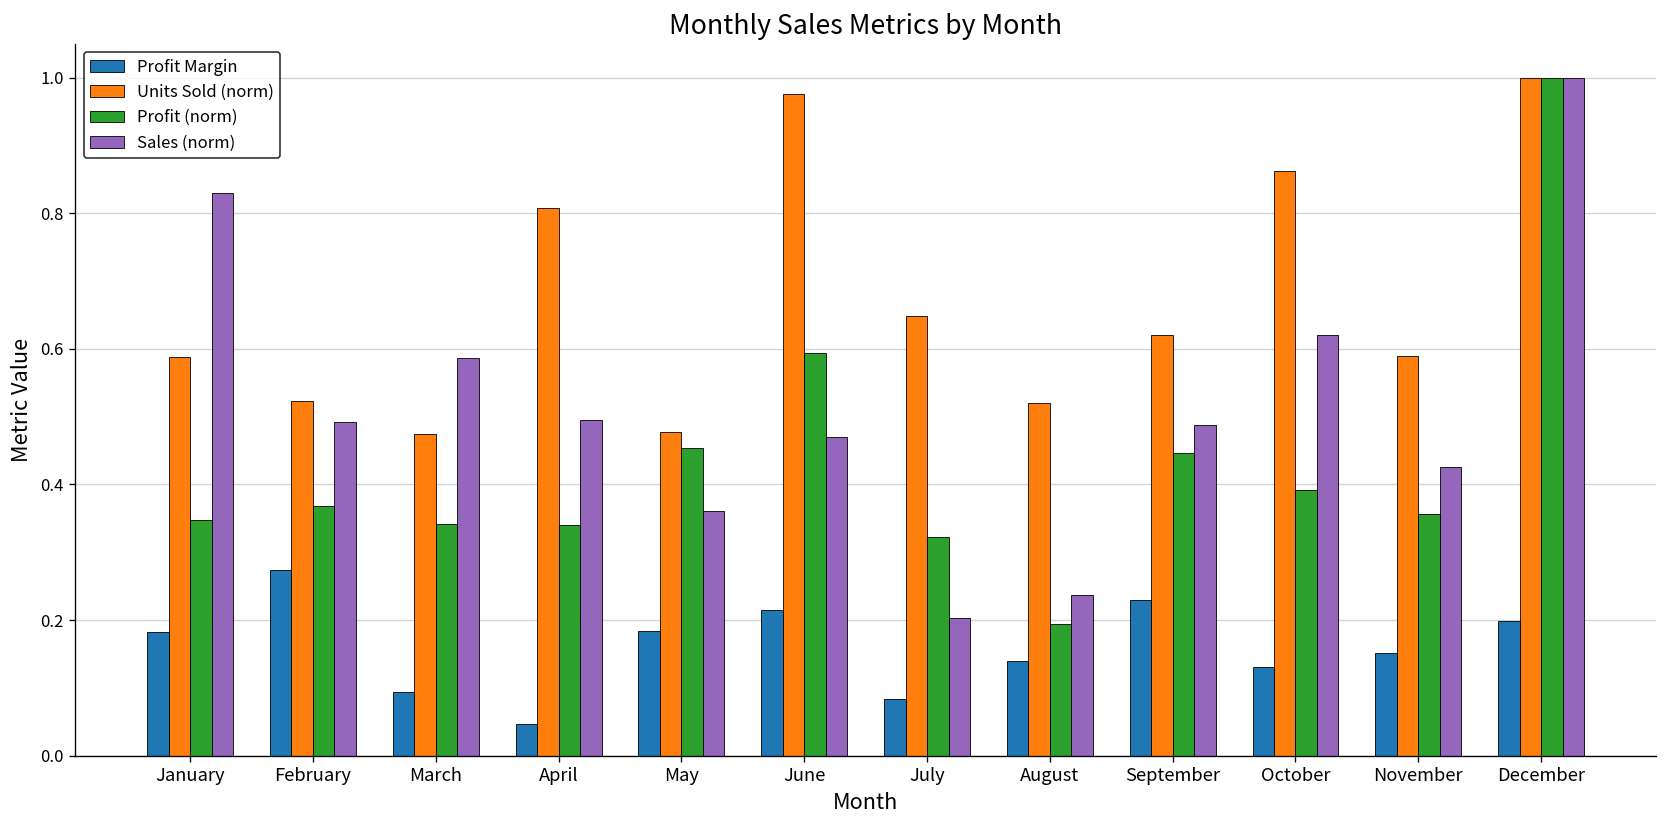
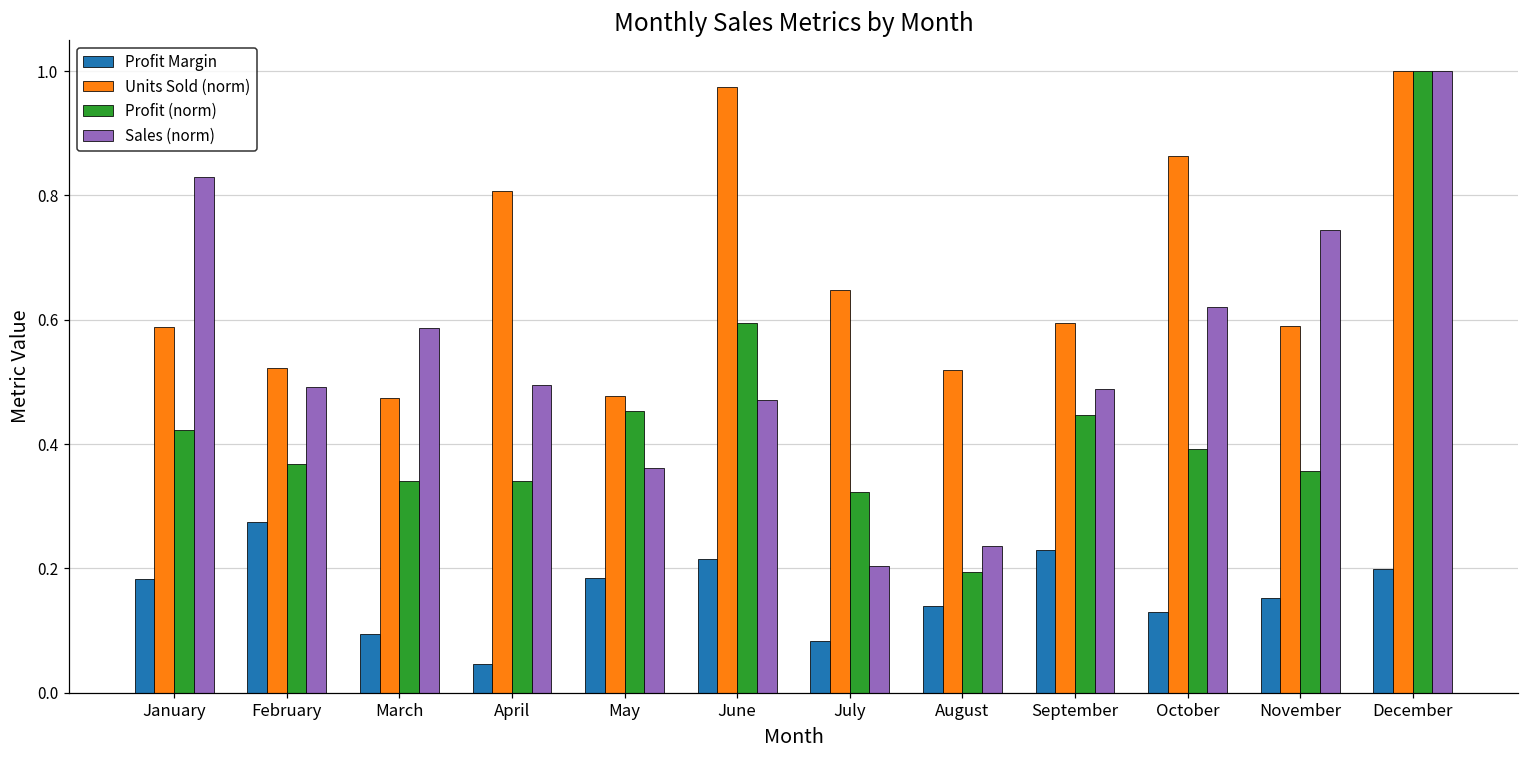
  {
    "Profit Margin": {
      "January": 0.18,
      "February": 0.27,
      "March": 0.09,
      "April": 0.05,
      "May": 0.18,
      "June": 0.22,
      "July": 0.08,
      "August": 0.14,
      "September": 0.23,
      "October": 0.13,
      "November": 0.15,
      "December": 0.20
    },
    "Units Sold (norm)": {
      "January": 0.59,
      "February": 0.52,
      "March": 0.47,
      "April": 0.81,
      "May": 0.48,
      "June": 0.97,
      "July": 0.65,
      "August": 0.52,
-     "September": 0.62,
+     "September": 0.59,
      "October": 0.86,
      "November": 0.59,
      "December": 1.00
    },
    "Profit (norm)": {
-     "January": 0.35,
+     "January": 0.42,
      "February": 0.37,
      "March": 0.34,
      "April": 0.34,
      "May": 0.45,
      "June": 0.59,
      "July": 0.32,
      "August": 0.19,
      "September": 0.45,
      "October": 0.39,
      "November": 0.36,
      "December": 1.00
    },
    "Sales (norm)": {
      "January": 0.83,
      "February": 0.49,
      "March": 0.59,
      "April": 0.49,
      "May": 0.36,
      "June": 0.47,
      "July": 0.20,
      "August": 0.24,
      "September": 0.49,
      "October": 0.62,
-     "November": 0.43,
+     "November": 0.74,
      "December": 1.00
    }
  }
